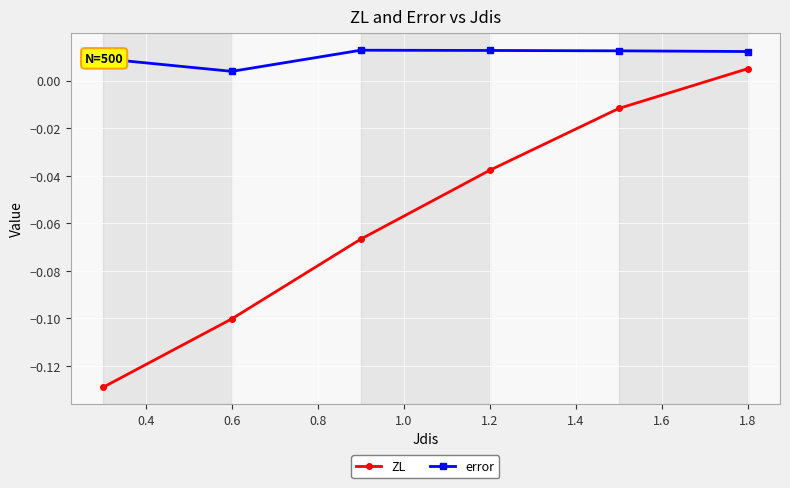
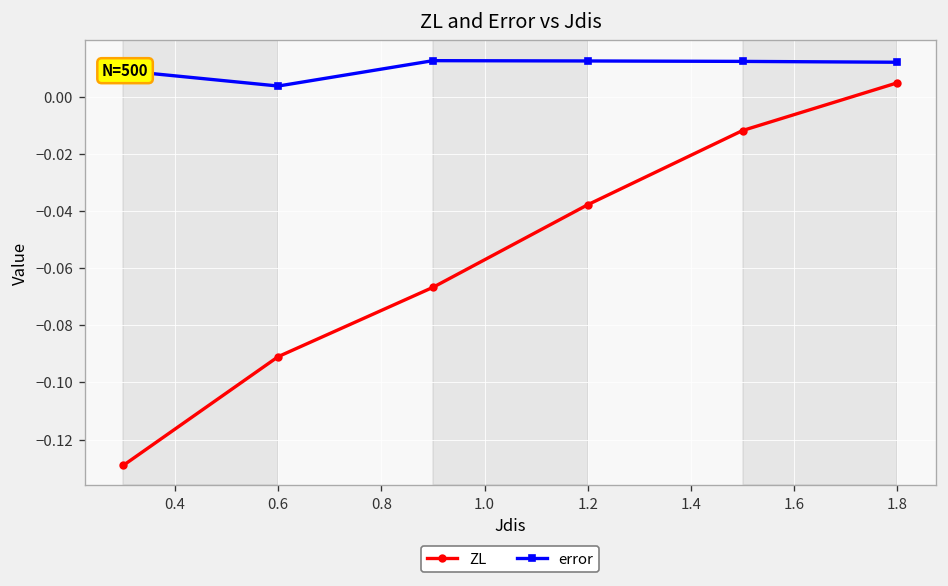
  {
    "ZL": {
-     "0.6": -0.100,
+     "0.6": -0.091,
      "1.2": -0.038,
      "1.8": 0.005
    },
    "error": {
      "0.6": 0.004,
      "1.2": 0.013,
      "1.8": 0.012
    }
  }
